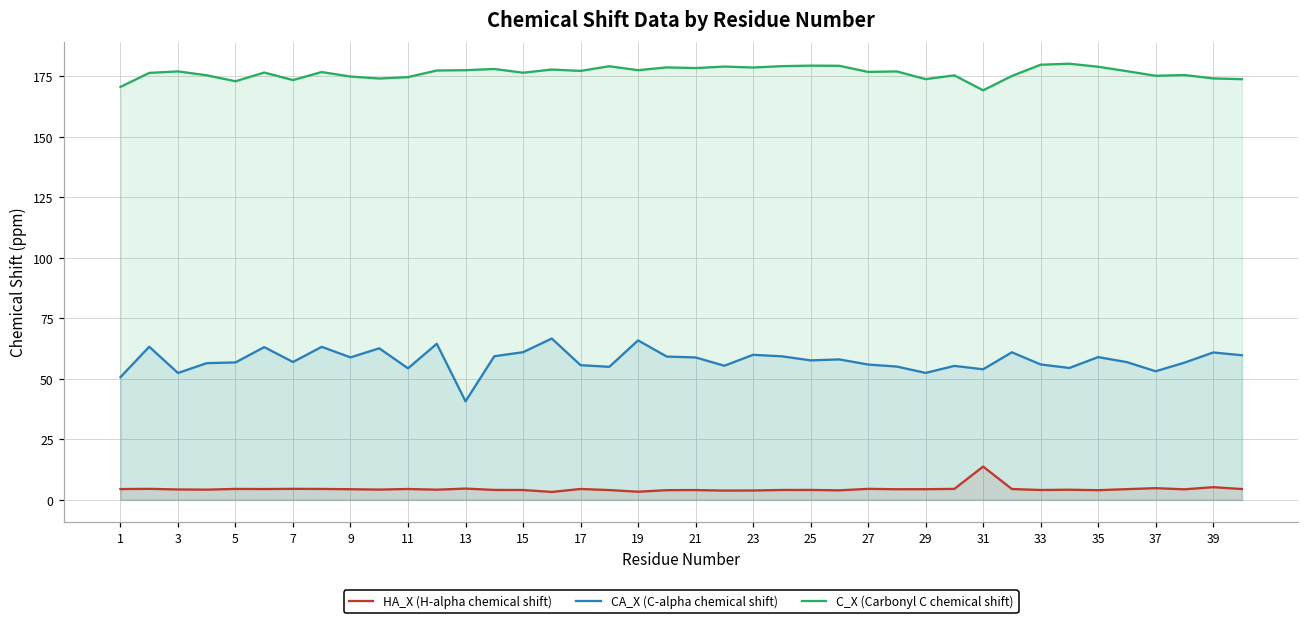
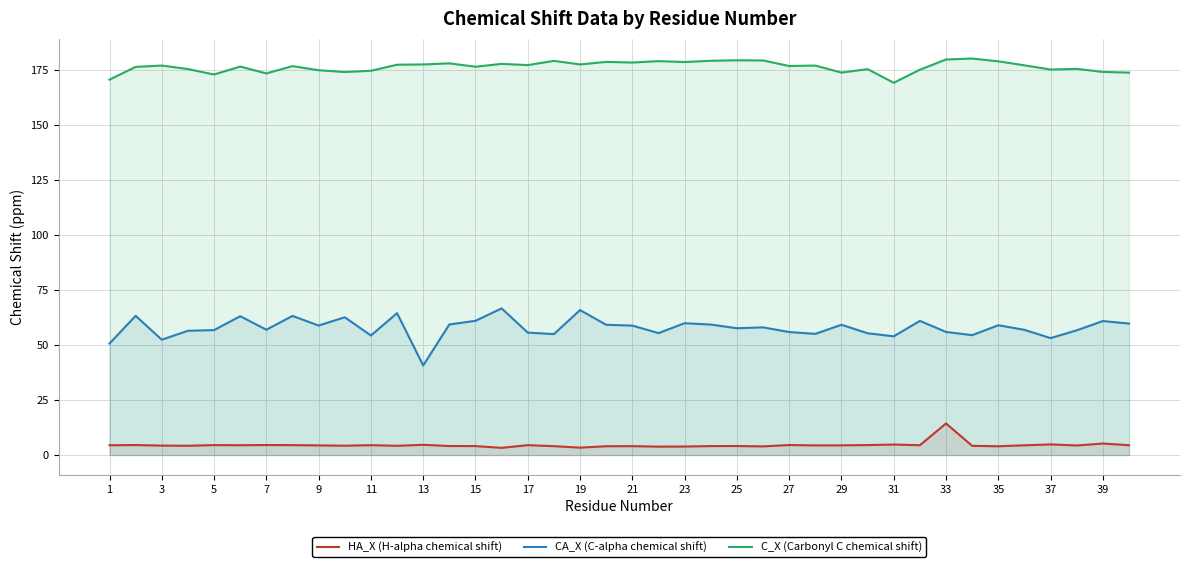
  {
    "HA_X (H-alpha chemical shift)": {
      "1": 4,
      "3": 4,
      "5": 5,
      "7": 5,
      "9": 4,
      "11": 4,
      "13": 5,
      "15": 4,
      "17": 4,
      "19": 3,
      "21": 4,
      "23": 4,
      "25": 4,
      "27": 5,
      "29": 4,
-     "31": 14,
-     "33": 4,
+     "31": 5,
+     "33": 14,
      "35": 4,
      "37": 5,
      "39": 5
    },
    "CA_X (C-alpha chemical shift)": {
      "1": 51,
      "3": 52,
      "5": 57,
      "7": 57,
      "9": 59,
      "11": 54,
      "13": 41,
      "15": 61,
      "17": 56,
      "19": 66,
      "21": 59,
      "23": 60,
      "25": 58,
      "27": 56,
-     "29": 52,
+     "29": 59,
      "31": 54,
      "33": 56,
      "35": 59,
      "37": 53,
      "39": 61
    },
    "C_X (Carbonyl C chemical shift)": {
      "1": 171,
      "3": 177,
      "5": 173,
      "7": 174,
      "9": 175,
      "11": 175,
      "13": 178,
      "15": 177,
      "17": 177,
      "19": 178,
      "21": 178,
      "23": 179,
      "25": 179,
      "27": 177,
      "29": 174,
      "31": 169,
      "33": 180,
      "35": 179,
      "37": 175,
      "39": 174
    }
  }
